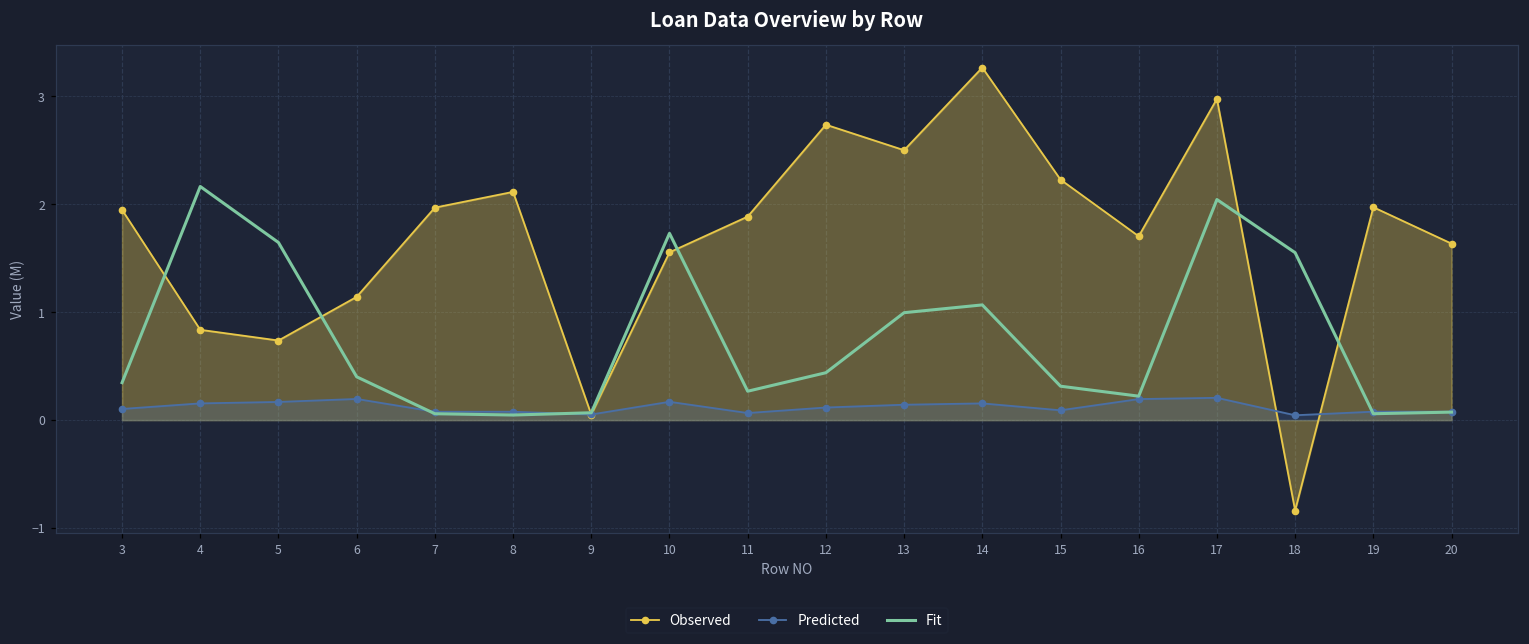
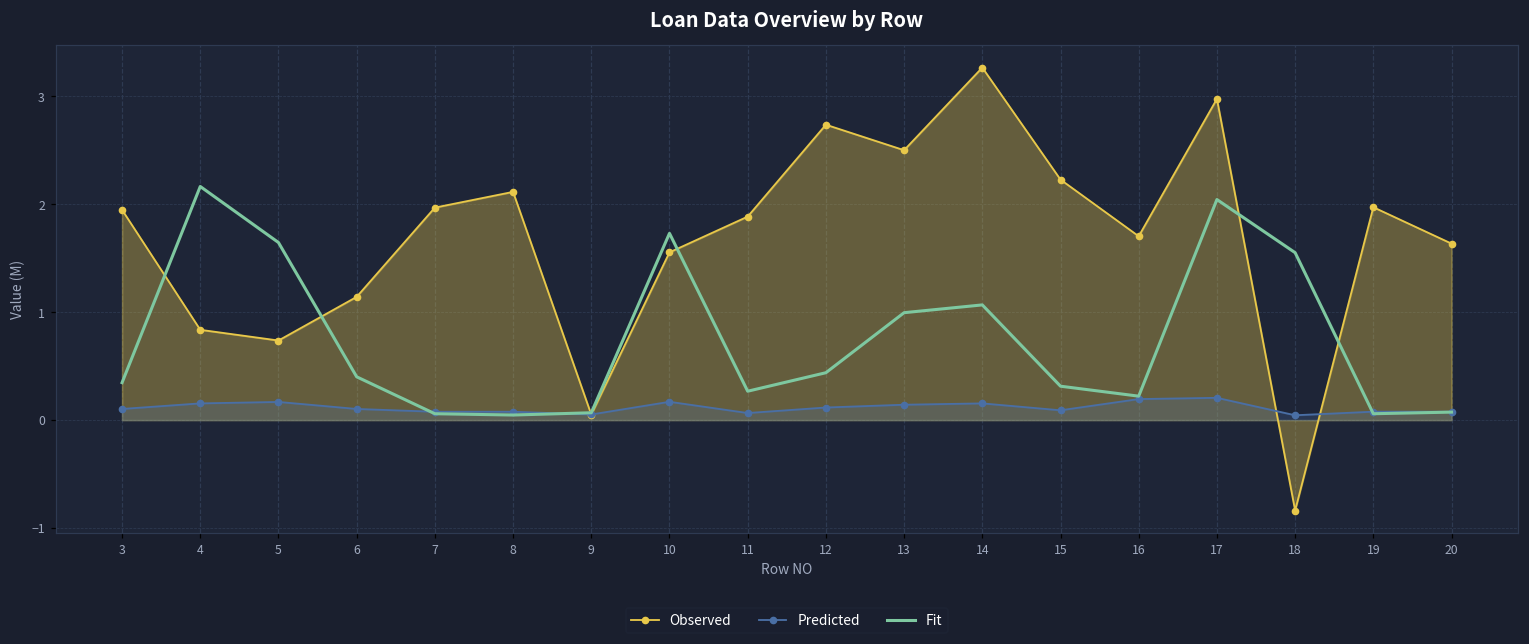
  {
    "Predicted": {
      "3": 0.1,
      "4": 0.2,
      "5": 0.2,
-     "6": 0.2,
+     "6": 0.1,
      "8": 0.1,
      "10": 0.2,
      "11": 0.1,
      "12": 0.1,
      "13": 0.1,
      "14": 0.2,
      "15": 0.1,
      "16": 0.2,
      "17": 0.2,
      "18": 0.0
    },
    "Fit": {
      "3": 0.3,
      "4": 2.2,
      "5": 1.6,
      "6": 0.4,
      "8": 0.0,
      "10": 1.7,
      "11": 0.3,
      "12": 0.4,
      "13": 1.0,
      "14": 1.1,
      "15": 0.3,
      "16": 0.2,
      "17": 2.0,
      "18": 1.6
    }
  }
